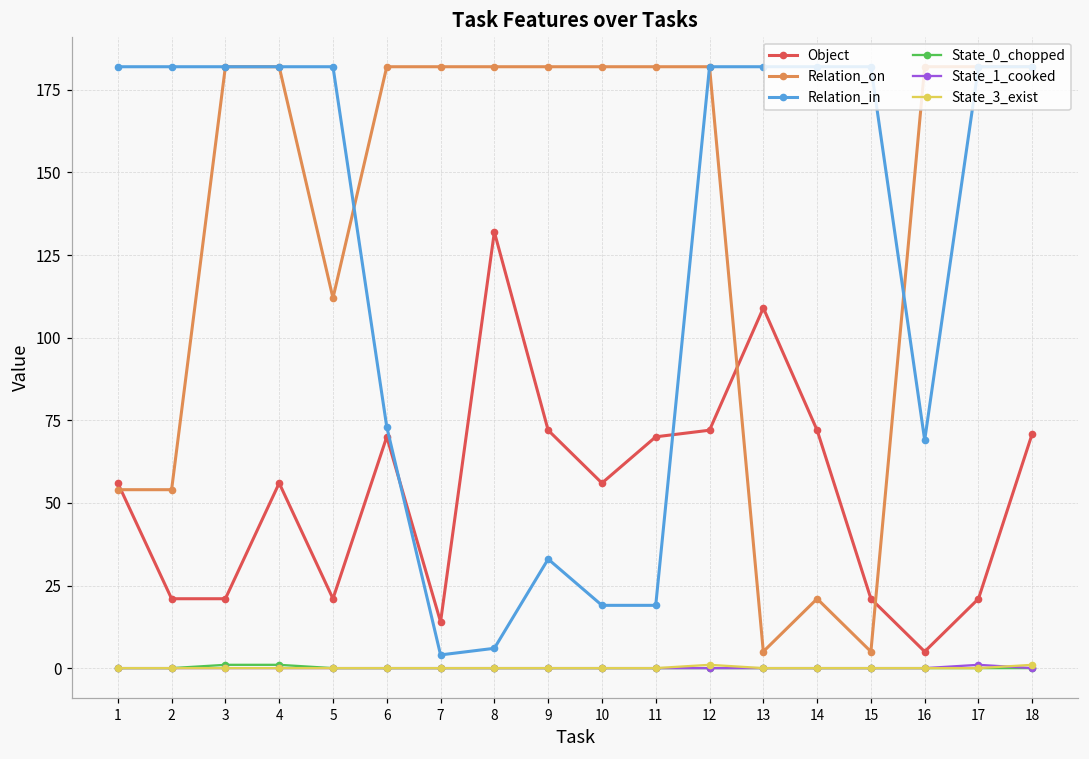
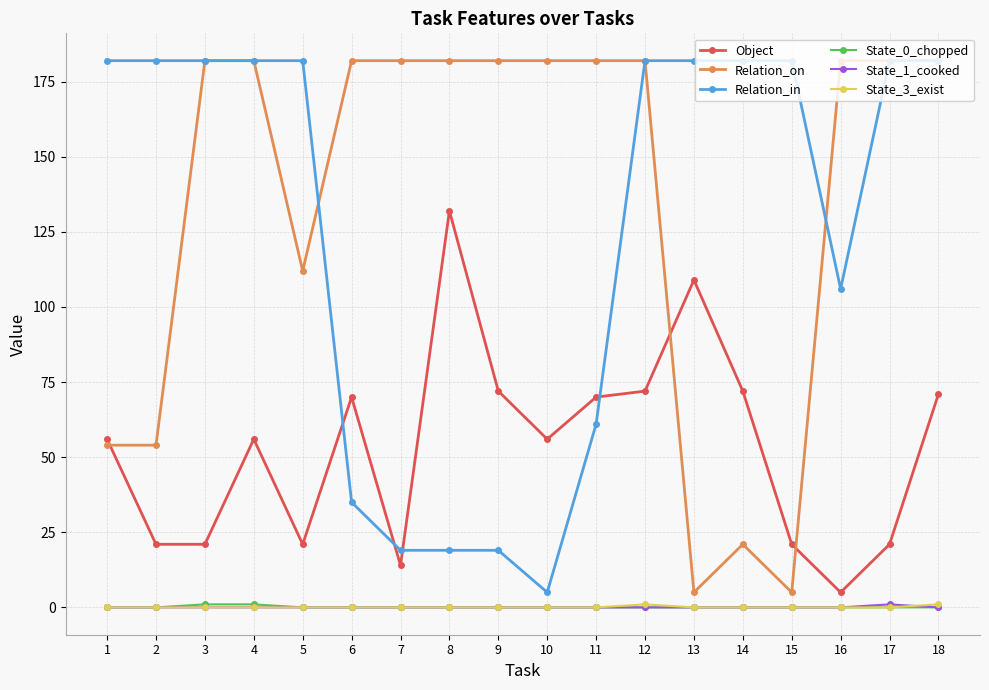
  {
    "Relation_in": {
      "1": 182,
      "2": 182,
      "5": 182,
-     "6": 73,
-     "7": 4,
-     "8": 6,
-     "9": 33,
-     "10": 19,
-     "11": 19,
+     "6": 35,
+     "7": 19,
+     "8": 19,
+     "9": 19,
+     "10": 5,
+     "11": 61,
      "13": 182,
-     "16": 69
+     "16": 106
    },
    "State_0_chopped": {
      "3": 1,
      "4": 1
    },
    "State_1_cooked": {
      "17": 1
    },
    "State_3_exist": {
      "12": 1,
      "18": 1
    }
  }
